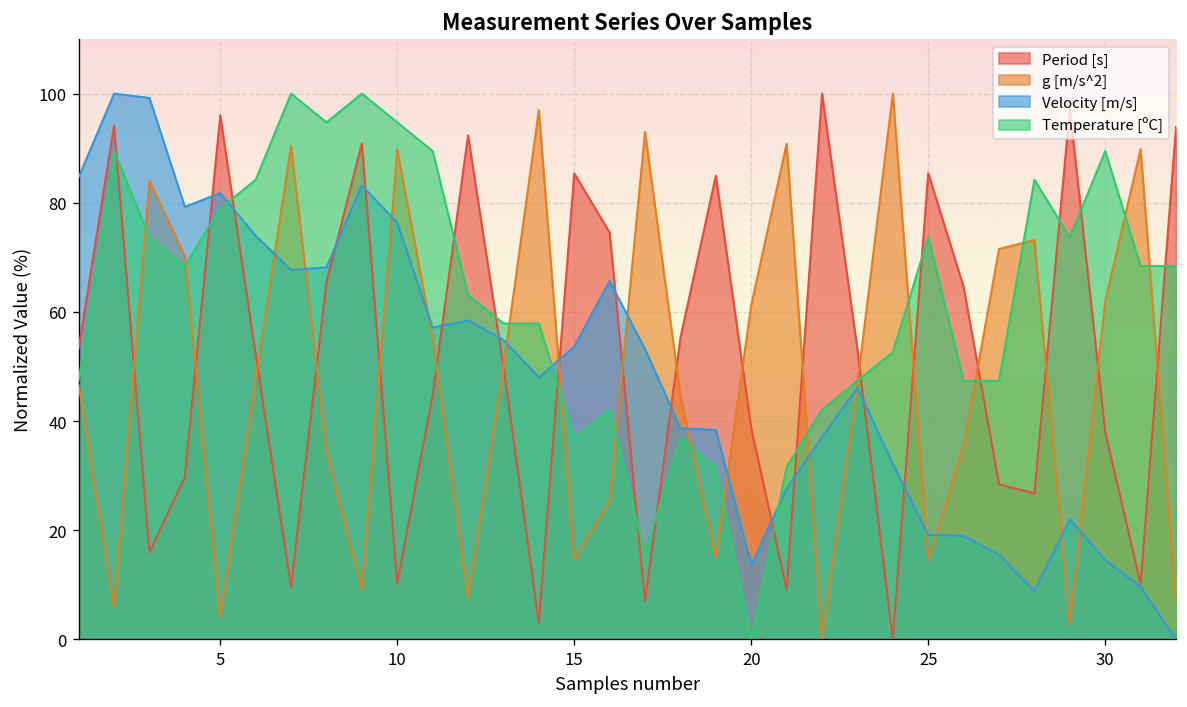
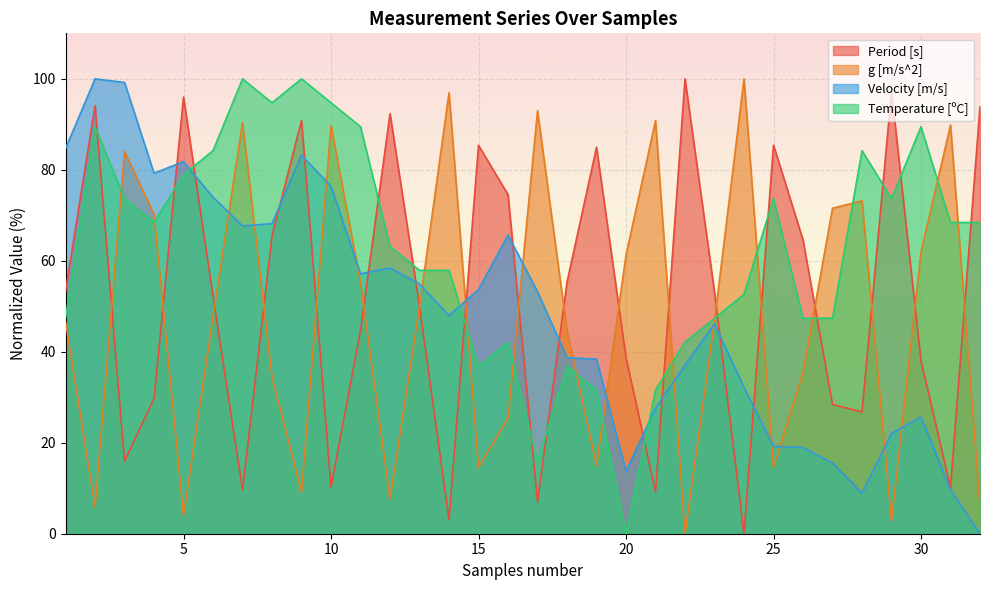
  {
    "Velocity [m/s]": {
      "5": 82,
      "10": 76,
      "15": 54,
      "20": 14,
      "25": 19,
-     "30": 15
+     "30": 26
    },
    "Temperature [ºC]": {
      "5": 79,
      "10": 95,
      "15": 37,
      "20": 0,
      "25": 74,
      "30": 89
    }
  }
